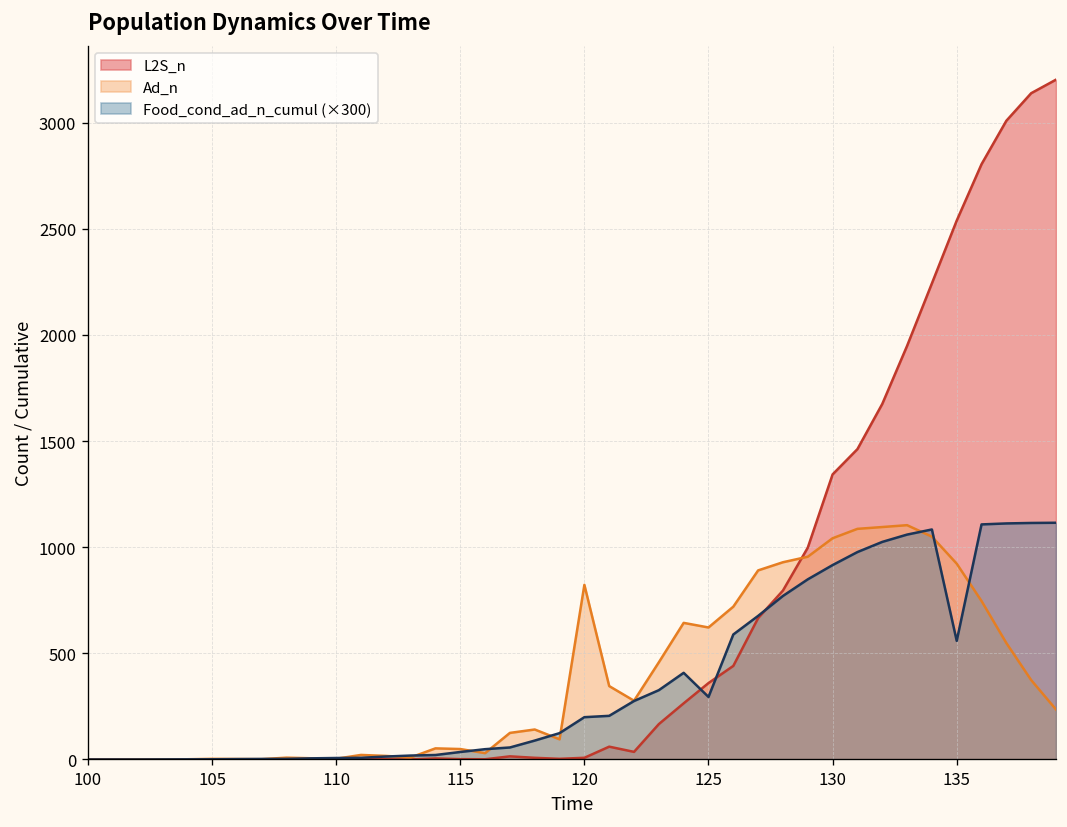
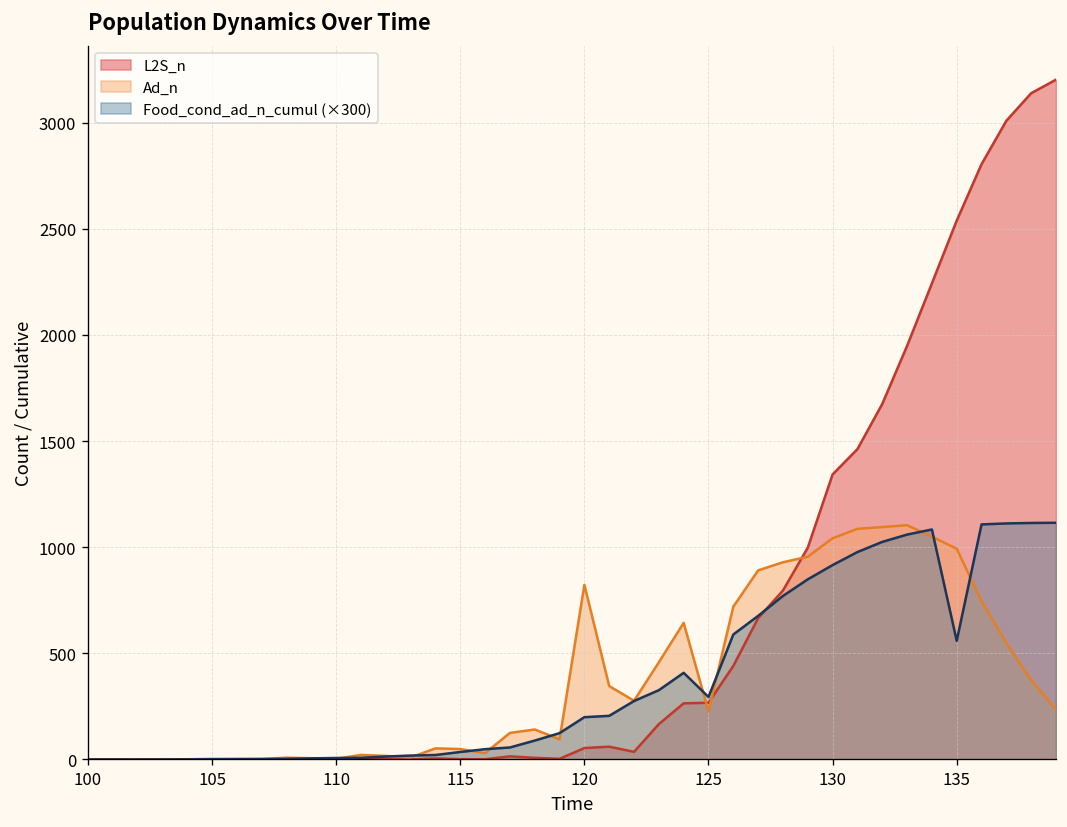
  {
    "L2S_n": {
      "115": 0,
-     "120": 10,
-     "125": 360,
+     "120": 50,
+     "125": 270,
      "130": 1340,
      "135": 2540
    },
    "Ad_n": {
      "120": 820,
-     "125": 620,
+     "125": 230,
      "130": 1040,
-     "135": 920
+     "135": 990
    },
    "Food_cond_ad_n_cumul (×300)": {
      "120": 200,
      "125": 290,
      "130": 920,
      "135": 560
    }
  }
